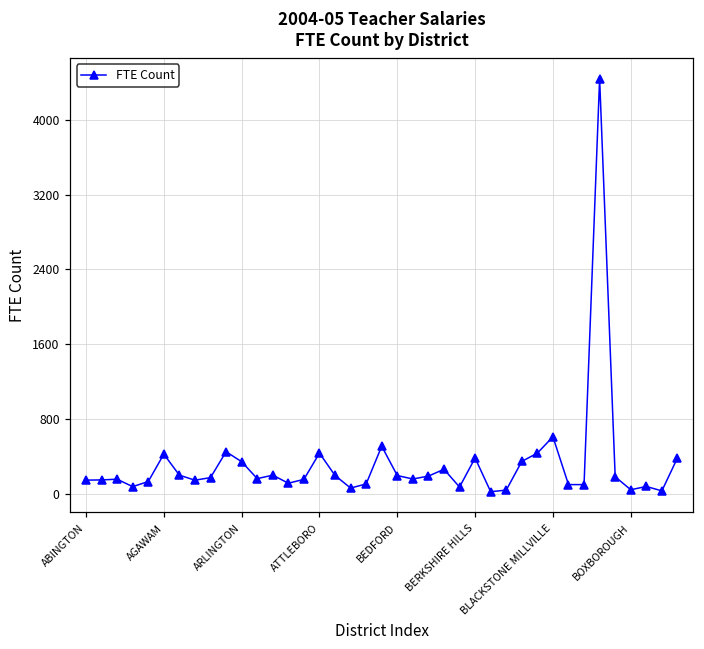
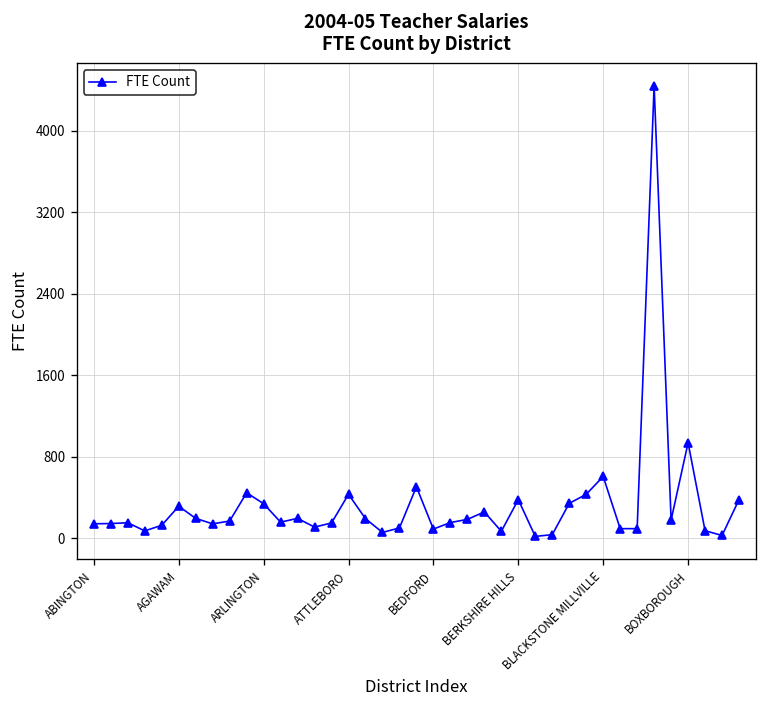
  {
    "ABINGTON": 100,
-   "AGAWAM": 400,
+   "AGAWAM": 300,
    "ARLINGTON": 300,
    "ATTLEBORO": 400,
-   "BEDFORD": 200,
+   "BEDFORD": 100,
    "BERKSHIRE HILLS": 400,
    "BLACKSTONE MILLVILLE": 600,
-   "BOXBOROUGH": 0
+   "BOXBOROUGH": 900
  }
